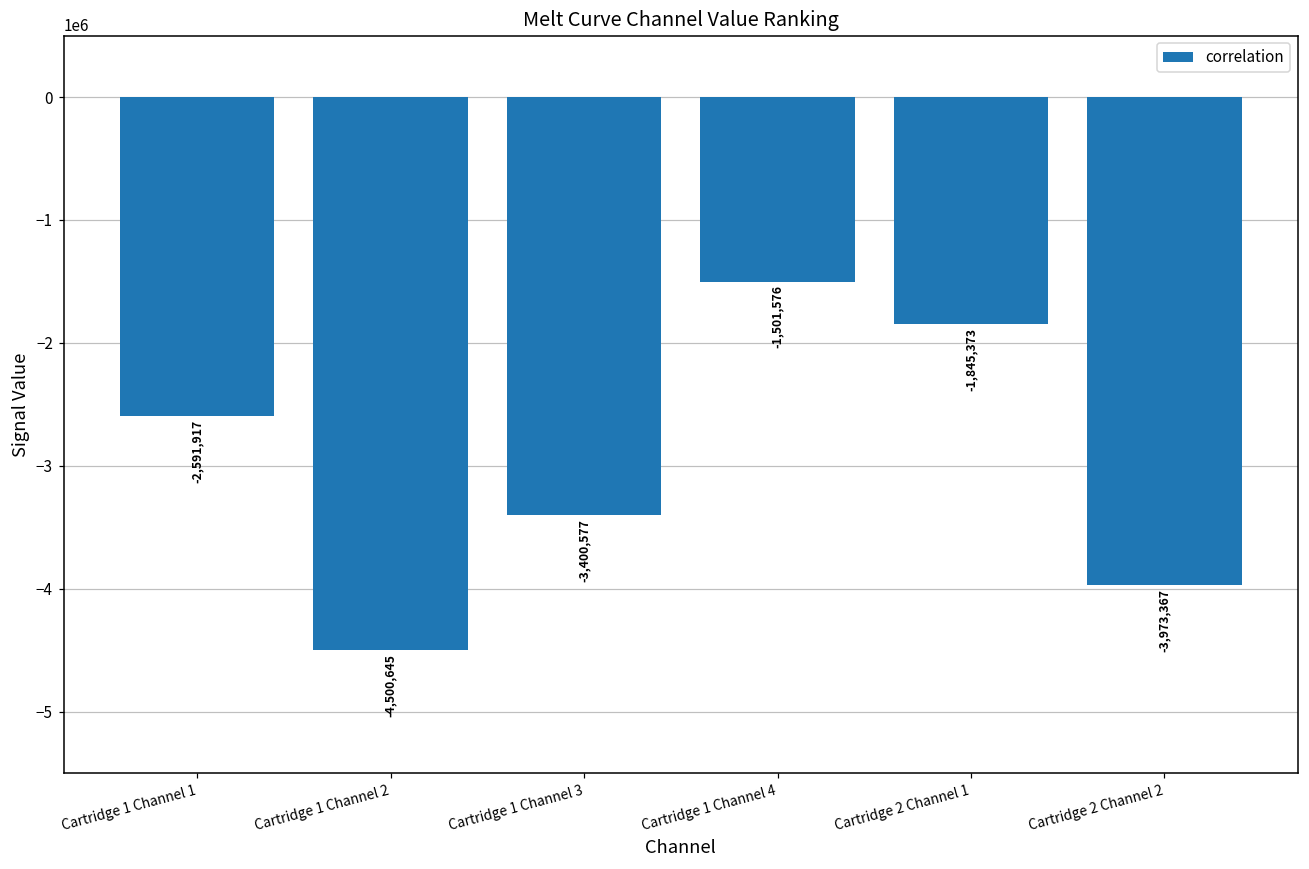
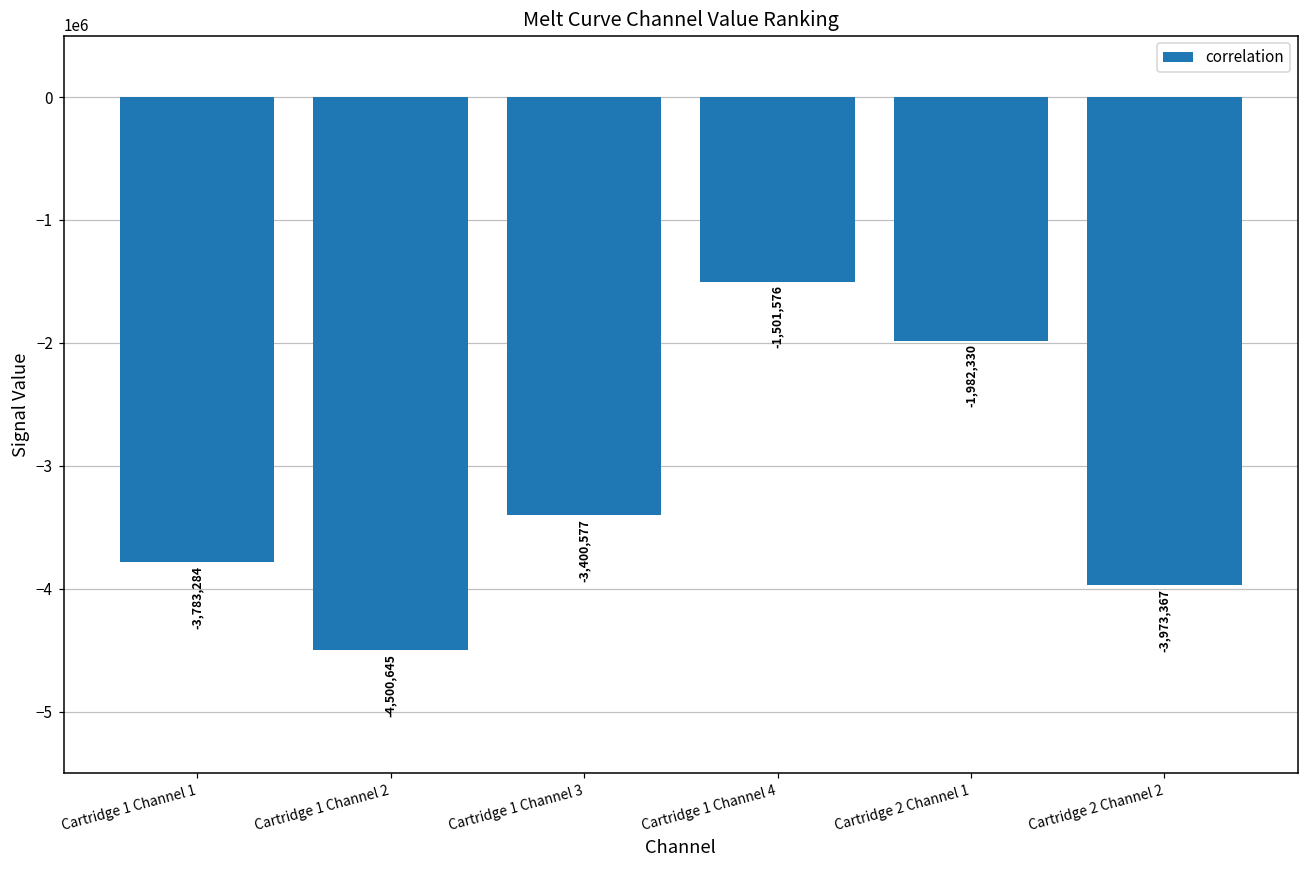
  {
-   "Cartridge 1 Channel 1": "-2,591,917",
+   "Cartridge 1 Channel 1": "-3,783,284",
    "Cartridge 1 Channel 2": "-4,500,645",
    "Cartridge 1 Channel 3": "-3,400,577",
    "Cartridge 1 Channel 4": "-1,501,576",
-   "Cartridge 2 Channel 1": "-1,845,373",
+   "Cartridge 2 Channel 1": "-1,982,330",
    "Cartridge 2 Channel 2": "-3,973,367"
  }
